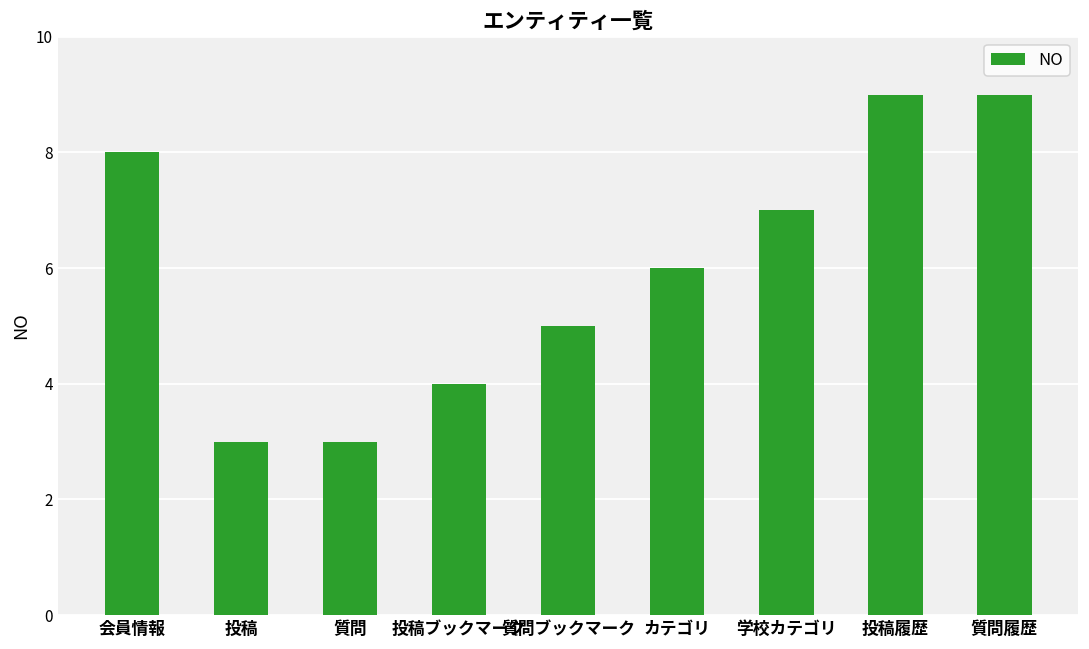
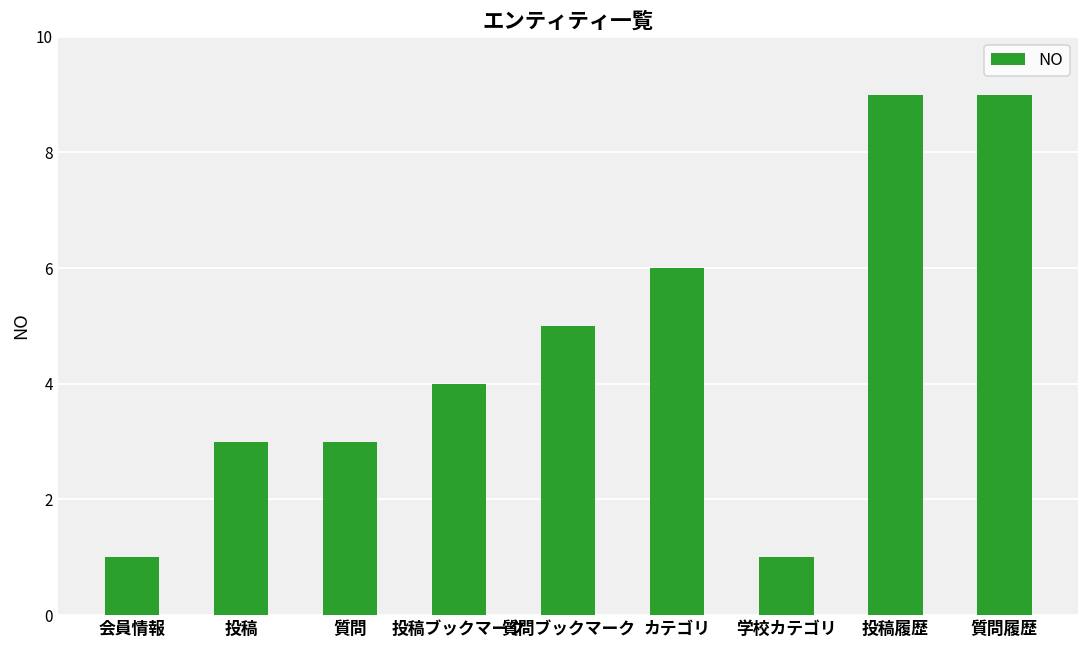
  {
-   "会員情報": 8,
+   "会員情報": 1,
    "投稿": 3,
    "質問": 3,
    "カテゴリ": 6,
-   "学校カテゴリ": 7,
+   "学校カテゴリ": 1,
    "投稿履歴": 9,
    "質問履歴": 9
  }
